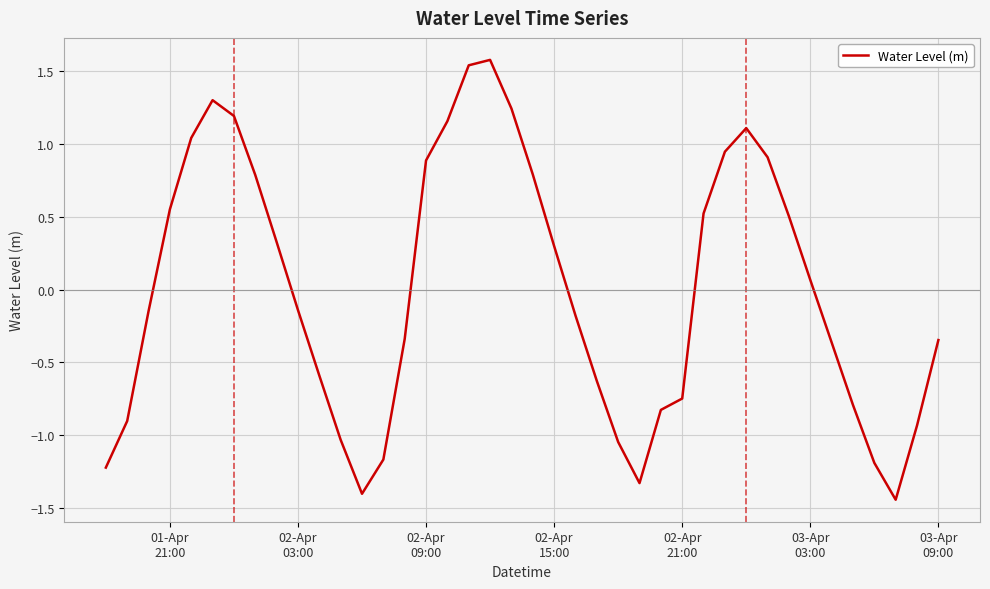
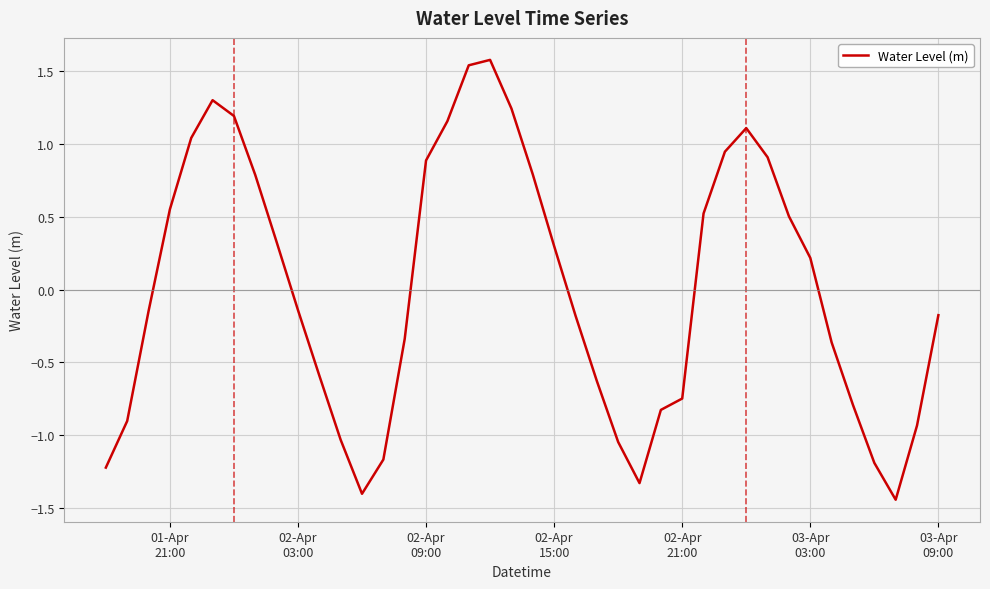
  {
    "01-Apr 21:00": 0.55,
    "02-Apr 03:00": -0.14,
    "02-Apr 09:00": 0.89,
    "02-Apr 15:00": 0.30,
    "02-Apr 21:00": -0.75,
-   "03-Apr 03:00": 0.07,
-   "03-Apr 09:00": -0.35
+   "03-Apr 03:00": 0.22,
+   "03-Apr 09:00": -0.18
  }
